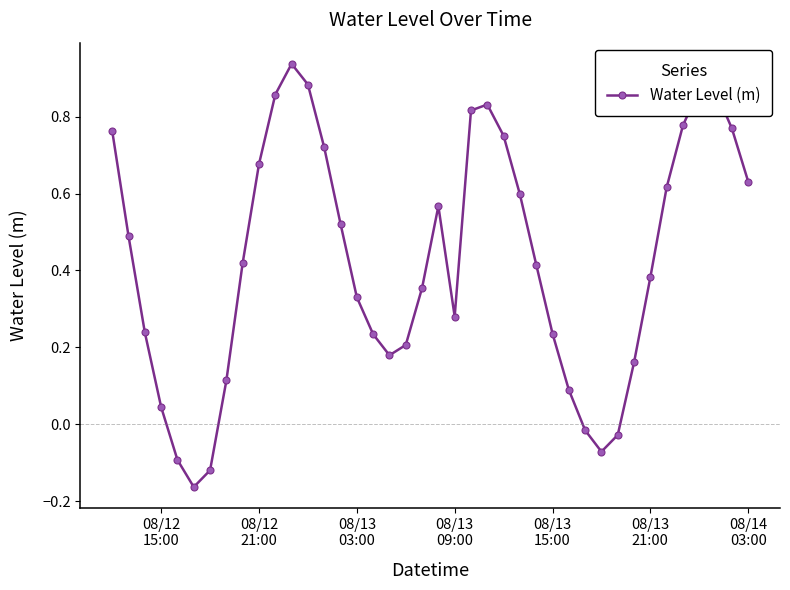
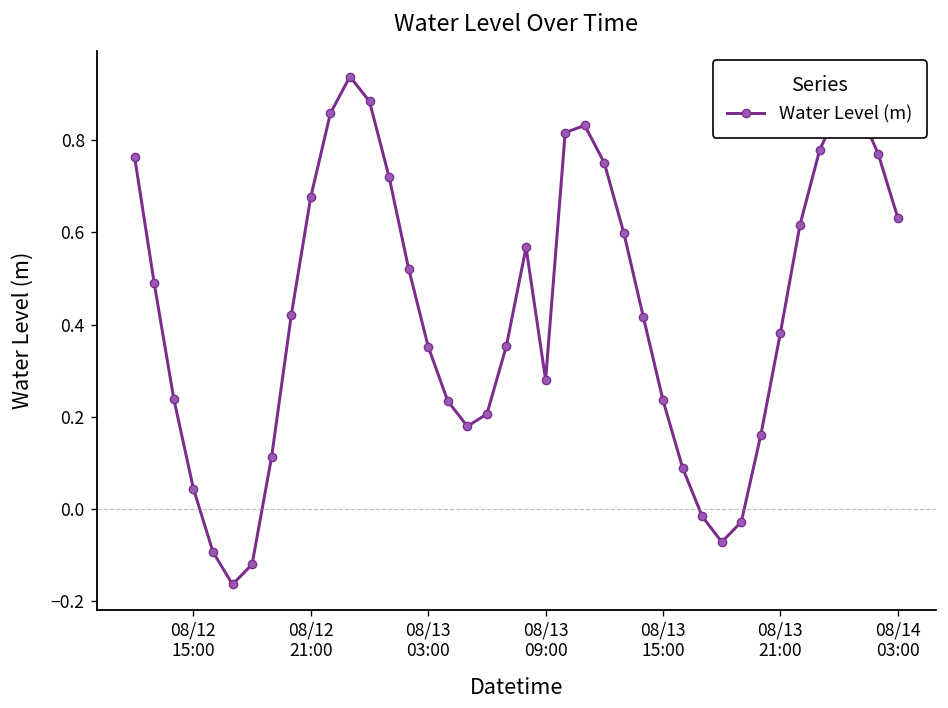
  {
    "08/12 15:00": 0.04,
    "08/12 21:00": 0.68,
-   "08/13 03:00": 0.33,
+   "08/13 03:00": 0.35,
    "08/13 09:00": 0.28,
    "08/13 15:00": 0.24,
    "08/13 21:00": 0.38,
    "08/14 03:00": 0.63
  }
